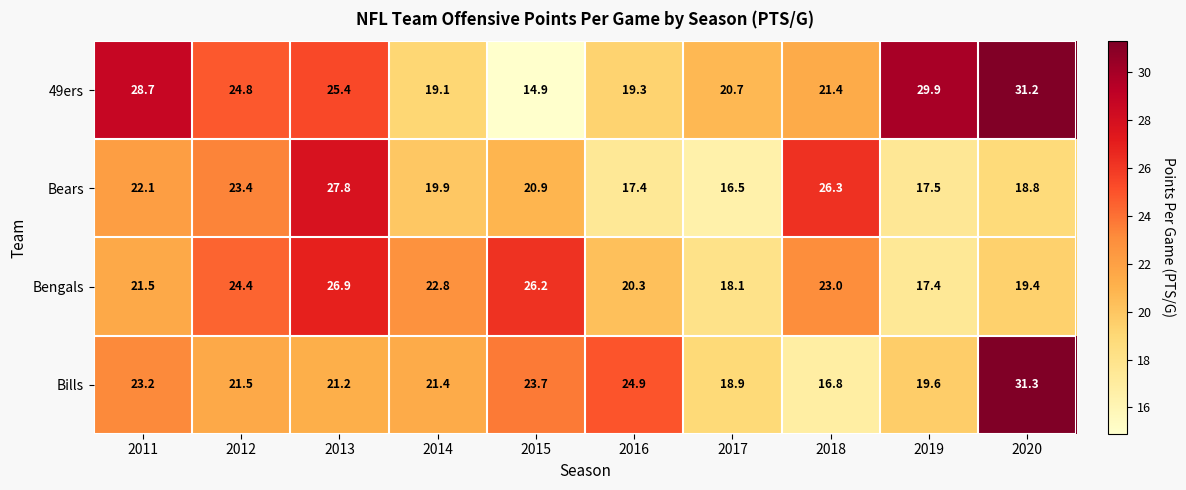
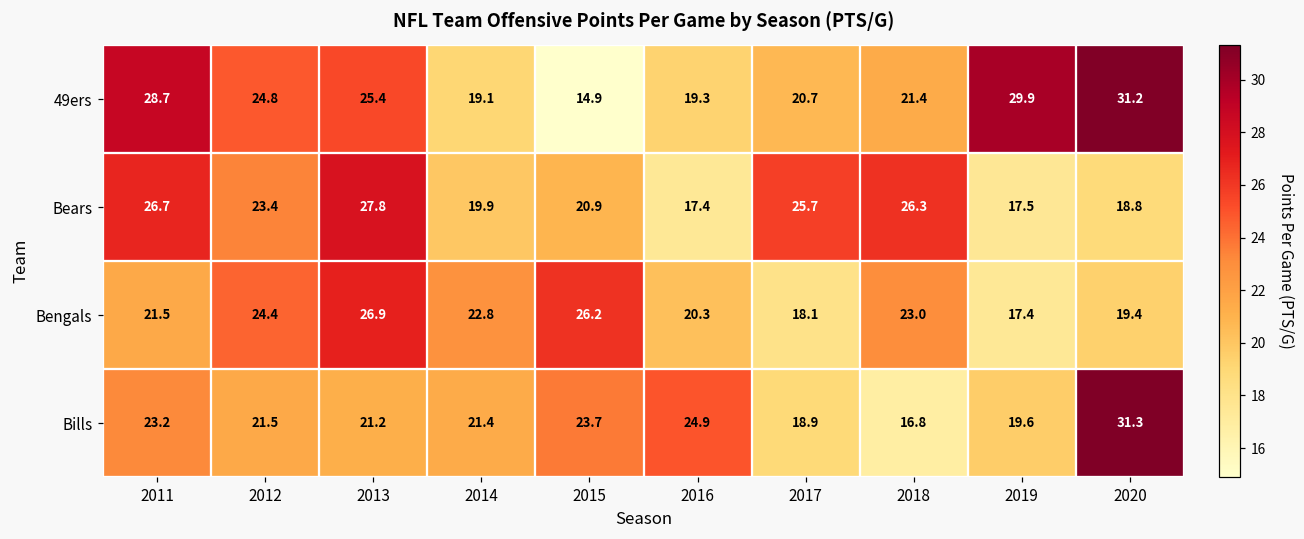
  {
    "49ers": {
      "2011": 28.7,
      "2012": 24.8,
      "2013": 25.4,
      "2014": 19.1,
      "2015": 14.9,
      "2016": 19.3,
      "2017": 20.7,
      "2018": 21.4,
      "2019": 29.9,
      "2020": 31.2
    },
    "Bears": {
-     "2011": 22.1,
+     "2011": 26.7,
      "2012": 23.4,
      "2013": 27.8,
      "2014": 19.9,
      "2015": 20.9,
      "2016": 17.4,
-     "2017": 16.5,
+     "2017": 25.7,
      "2018": 26.3,
      "2019": 17.5,
      "2020": 18.8
    },
    "Bengals": {
      "2011": 21.5,
      "2012": 24.4,
      "2013": 26.9,
      "2014": 22.8,
      "2015": 26.2,
      "2016": 20.3,
      "2017": 18.1,
      "2018": 23.0,
      "2019": 17.4,
      "2020": 19.4
    },
    "Bills": {
      "2011": 23.2,
      "2012": 21.5,
      "2013": 21.2,
      "2014": 21.4,
      "2015": 23.7,
      "2016": 24.9,
      "2017": 18.9,
      "2018": 16.8,
      "2019": 19.6,
      "2020": 31.3
    }
  }
